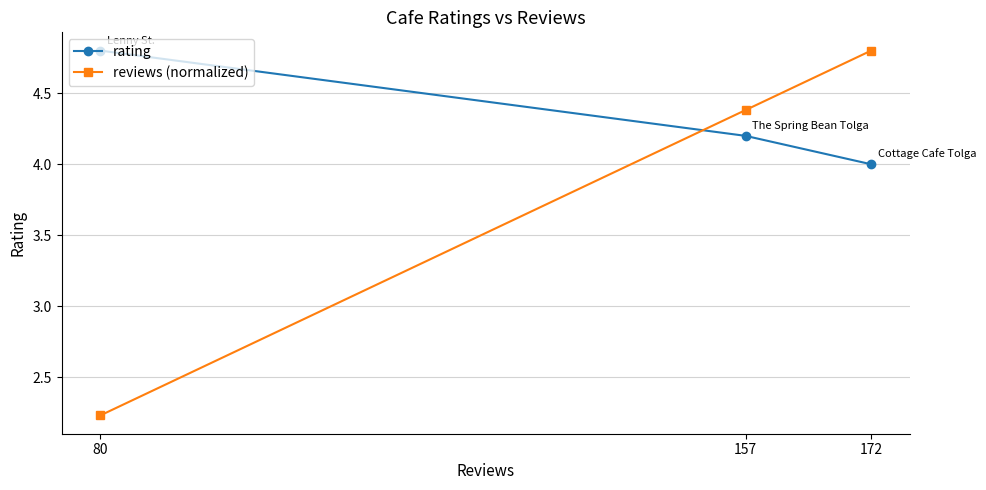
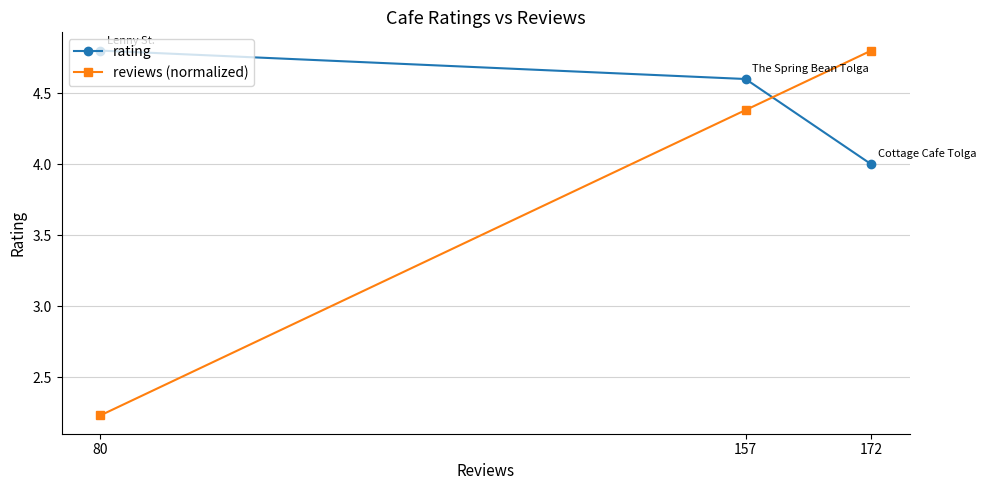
  {
    "rating": {
-     "157": 4.2,
+     "157": 4.6,
      "172": 4.0
    },
    "reviews (normalized)": {
      "80": 2.23,
      "157": 4.38,
      "172": 4.8
    }
  }
